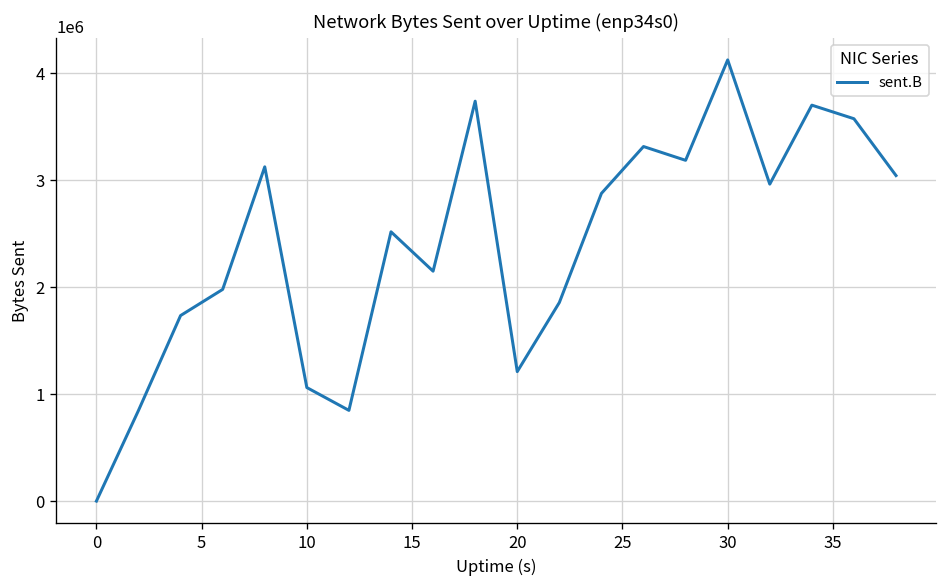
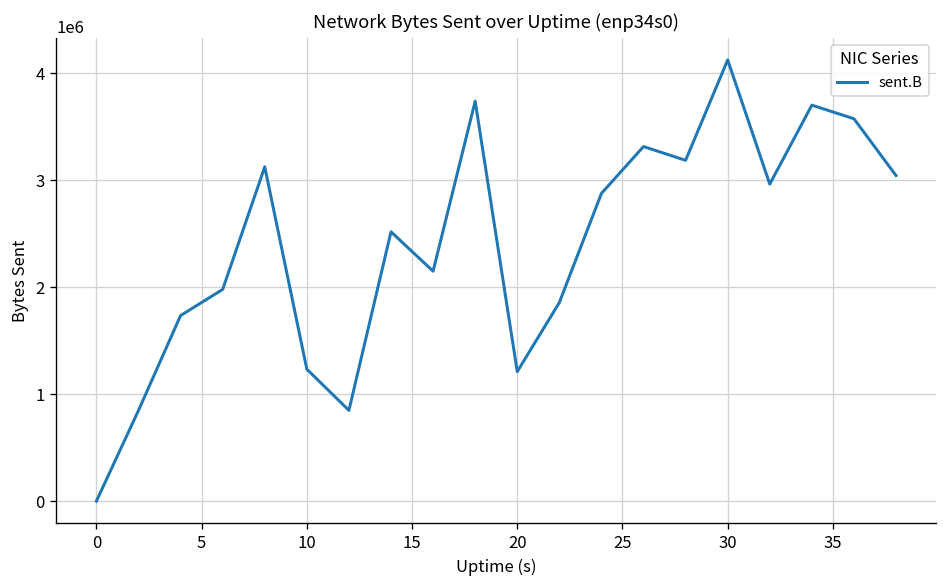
  {
    "0": 0,
-   "10": 1100000,
+   "10": 1200000,
    "20": 1200000,
    "30": 4100000
  }
